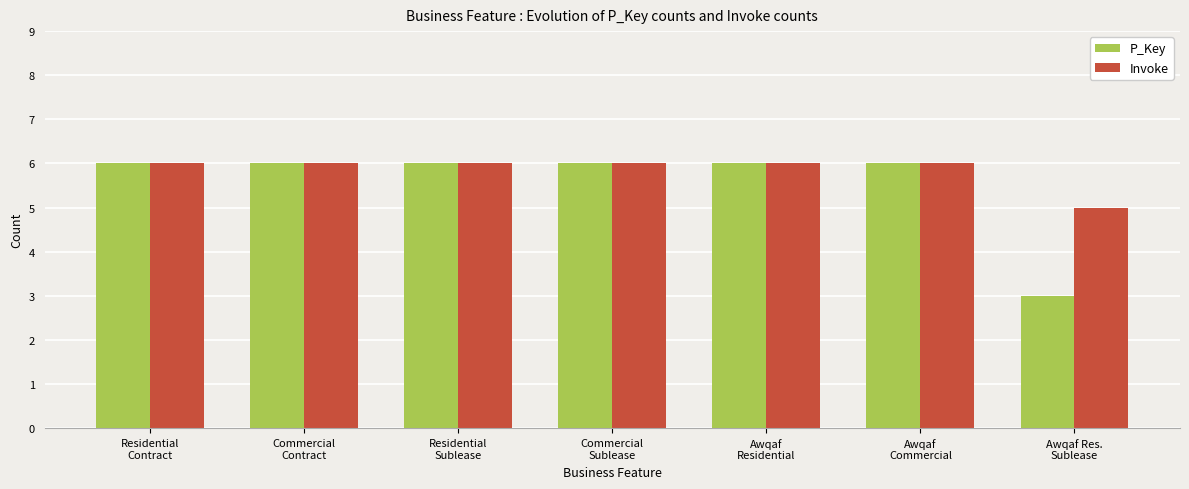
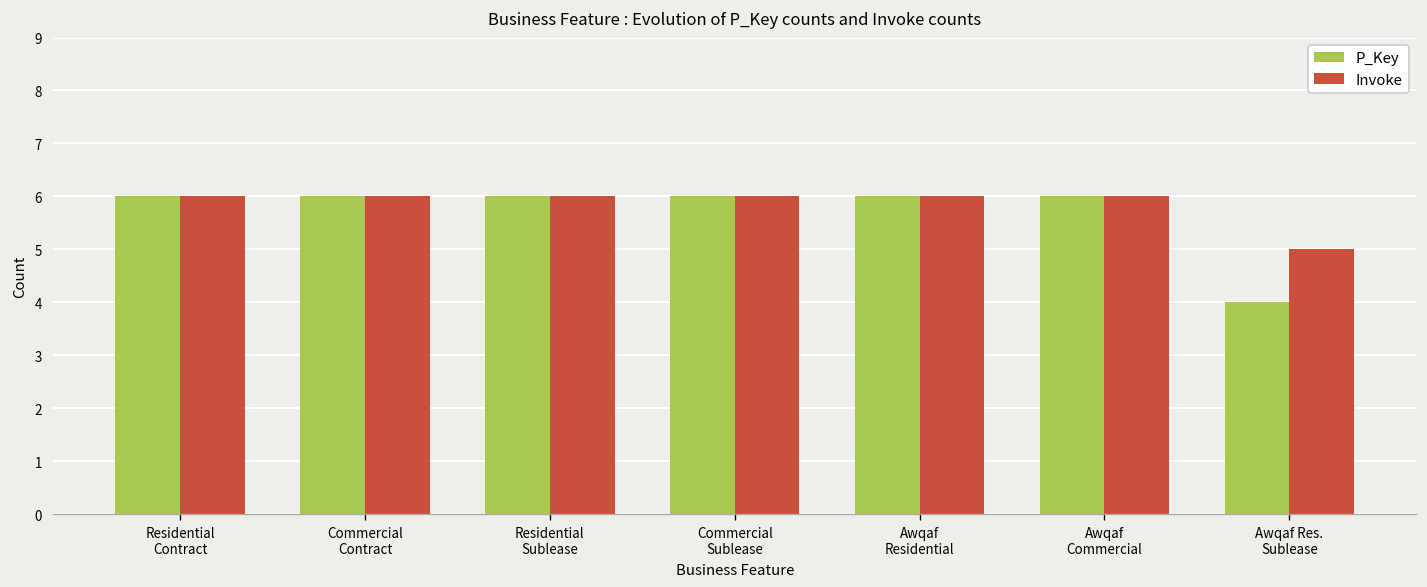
  {
    "P_Key": {
      "Residential Contract": 6,
      "Commercial Contract": 6,
      "Residential Sublease": 6,
      "Commercial Sublease": 6,
      "Awqaf Residential": 6,
      "Awqaf Commercial": 6,
-     "Awqaf Res. Sublease": 3
+     "Awqaf Res. Sublease": 4
    },
    "Invoke": {
      "Residential Contract": 6,
      "Commercial Contract": 6,
      "Residential Sublease": 6,
      "Commercial Sublease": 6,
      "Awqaf Residential": 6,
      "Awqaf Commercial": 6,
      "Awqaf Res. Sublease": 5
    }
  }
